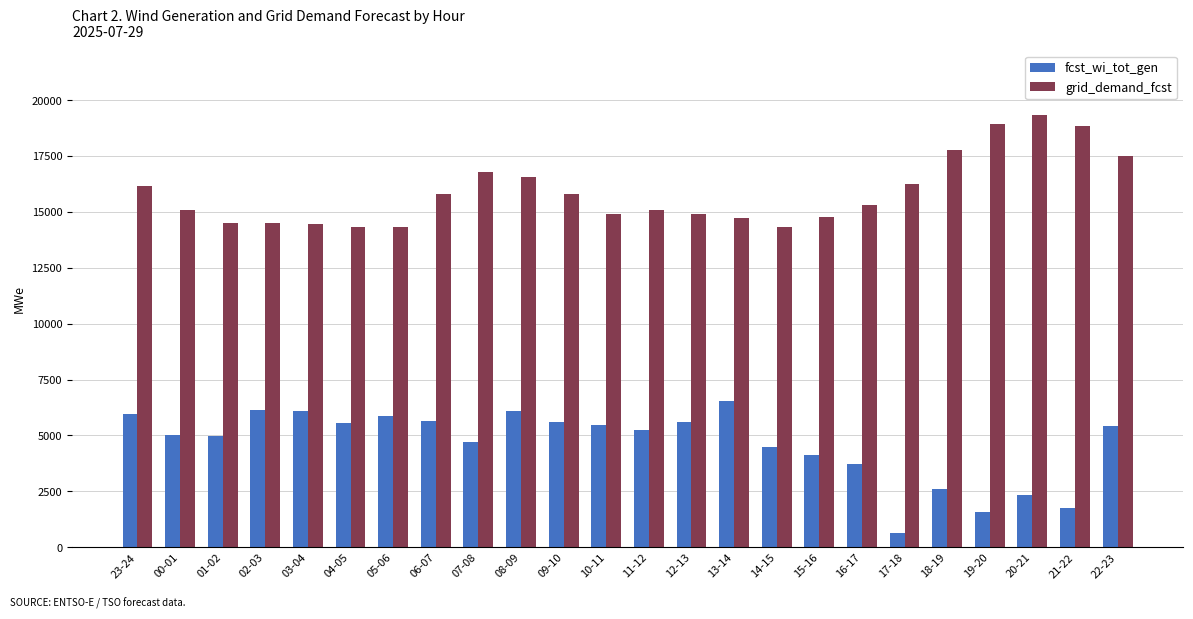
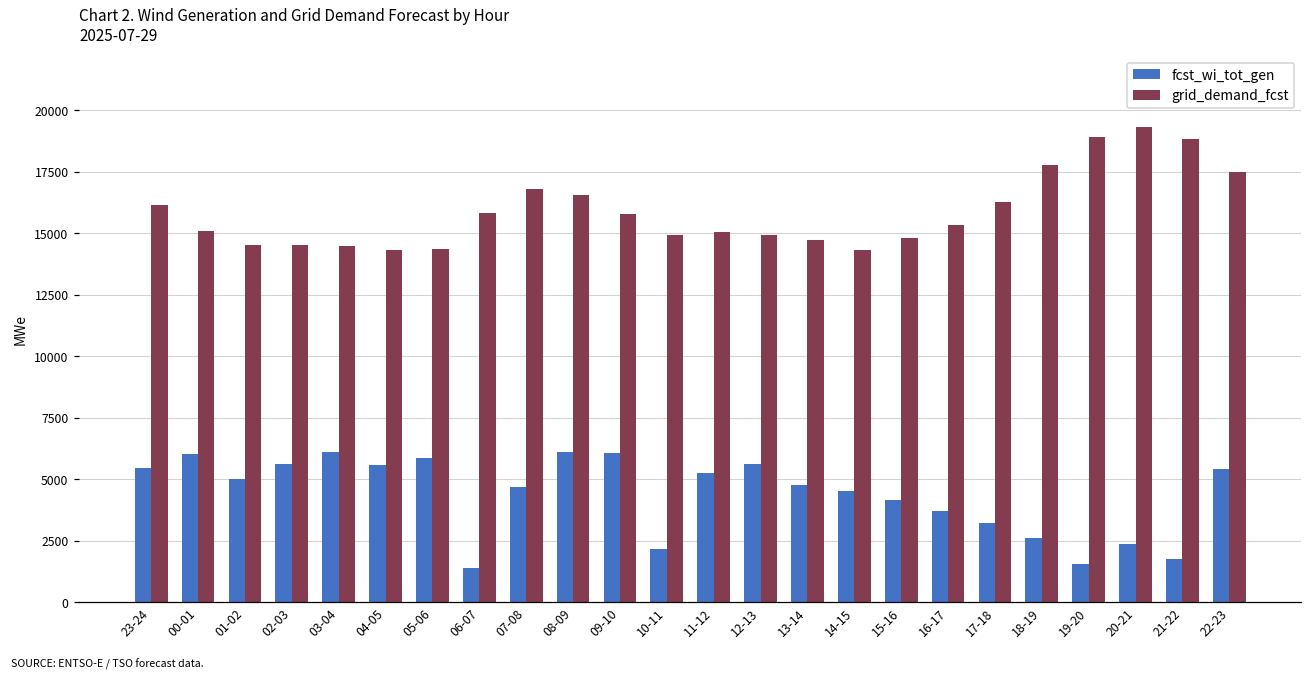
  {
    "fcst_wi_tot_gen": {
-     "23-24": 5900,
-     "00-01": 5000,
+     "23-24": 5400,
+     "00-01": 6000,
      "01-02": 5000,
-     "02-03": 6100,
+     "02-03": 5600,
      "03-04": 6100,
      "04-05": 5600,
      "05-06": 5900,
-     "06-07": 5600,
+     "06-07": 1400,
      "07-08": 4700,
      "08-09": 6100,
-     "09-10": 5600,
-     "10-11": 5500,
+     "09-10": 6100,
+     "10-11": 2100,
      "11-12": 5300,
      "12-13": 5600,
-     "13-14": 6500,
+     "13-14": 4800,
      "14-15": 4500,
      "15-16": 4100,
      "16-17": 3700,
-     "17-18": 700,
+     "17-18": 3200,
      "18-19": 2600,
      "19-20": 1600,
      "20-21": 2400,
      "21-22": 1800,
      "22-23": 5400
    },
    "grid_demand_fcst": {
      "23-24": 16200,
      "00-01": 15100,
      "01-02": 14500,
      "02-03": 14500,
      "03-04": 14500,
      "04-05": 14300,
      "05-06": 14300,
      "06-07": 15800,
      "07-08": 16800,
      "08-09": 16500,
      "09-10": 15800,
      "10-11": 14900,
      "11-12": 15100,
      "12-13": 14900,
      "13-14": 14700,
      "14-15": 14300,
      "15-16": 14800,
      "16-17": 15300,
      "17-18": 16300,
      "18-19": 17800,
      "19-20": 18900,
      "20-21": 19300,
      "21-22": 18800,
      "22-23": 17500
    }
  }
